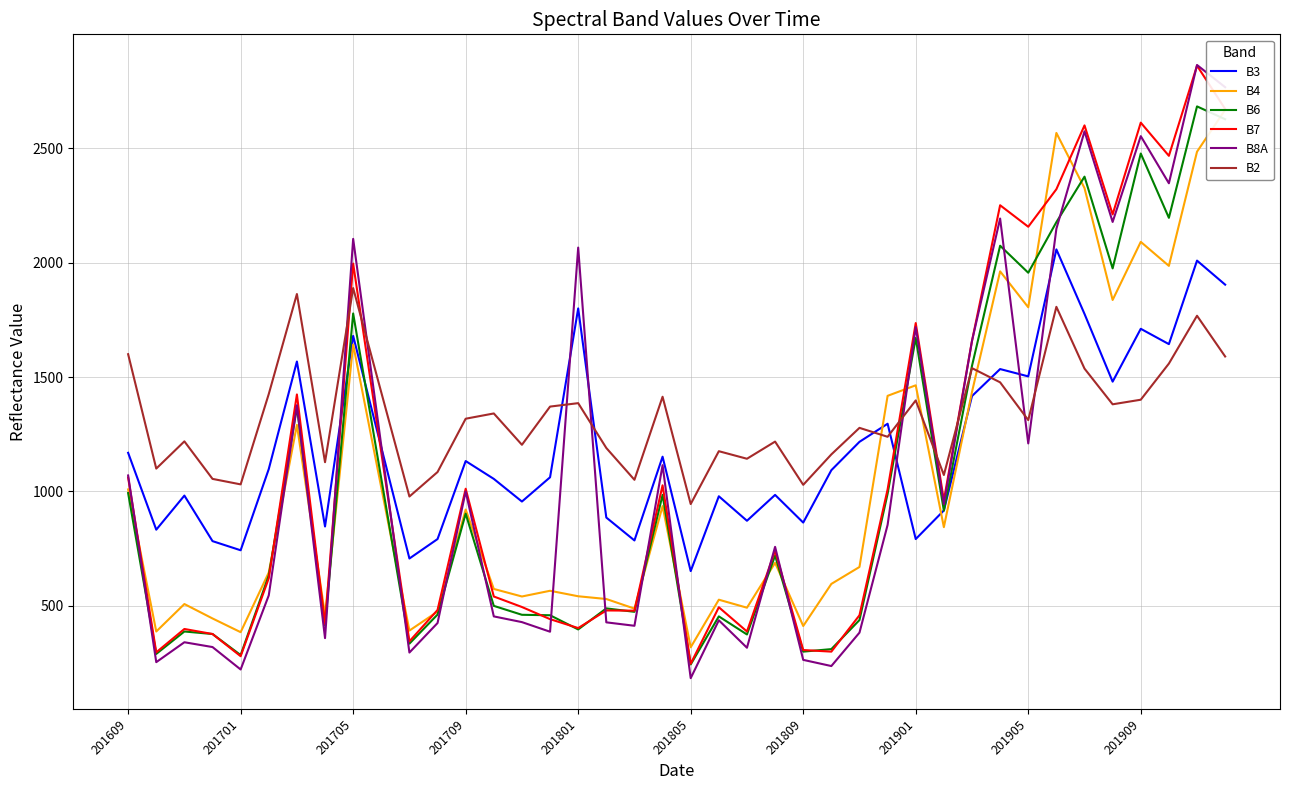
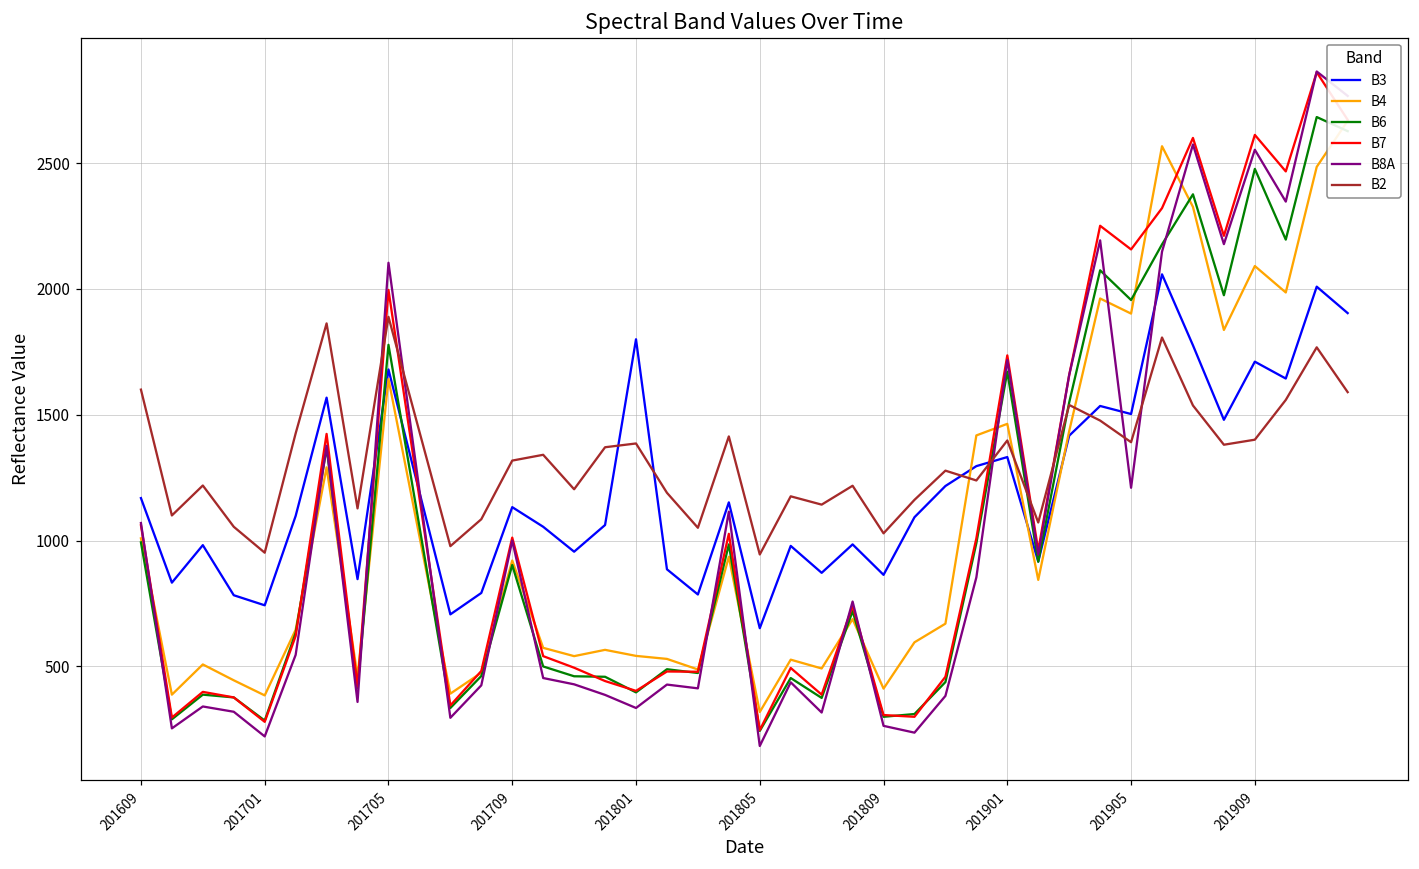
  {
    "B3": {
      "201609": 1170,
      "201701": 740,
      "201705": 1680,
      "201709": 1130,
      "201801": 1800,
      "201805": 650,
      "201809": 860,
-     "201901": 790,
+     "201901": 1330,
      "201905": 1500,
      "201909": 1710
    },
    "B4": {
      "201609": 1010,
      "201701": 390,
      "201705": 1640,
      "201709": 920,
      "201801": 540,
      "201805": 320,
      "201809": 410,
      "201901": 1460,
-     "201905": 1810,
+     "201905": 1900,
      "201909": 2090
    },
    "B6": {
      "201609": 990,
      "201705": 1780,
      "201709": 900,
      "201901": 1670,
      "201905": 1960,
      "201909": 2480
    },
    "B7": {
      "201705": 2000,
      "201709": 1010,
      "201901": 1740,
      "201905": 2160,
      "201909": 2610
    },
    "B8A": {
      "201701": 220,
      "201705": 2100,
      "201709": 1000,
-     "201801": 2070,
+     "201801": 340,
      "201805": 180,
      "201809": 260,
      "201901": 1720,
      "201905": 1210,
      "201909": 2550
    },
    "B2": {
      "201609": 1600,
-     "201701": 1030,
+     "201701": 950,
      "201705": 1890,
      "201709": 1320,
      "201801": 1390,
      "201805": 950,
      "201809": 1030,
      "201901": 1400,
-     "201905": 1310,
+     "201905": 1390,
      "201909": 1400
    }
  }
